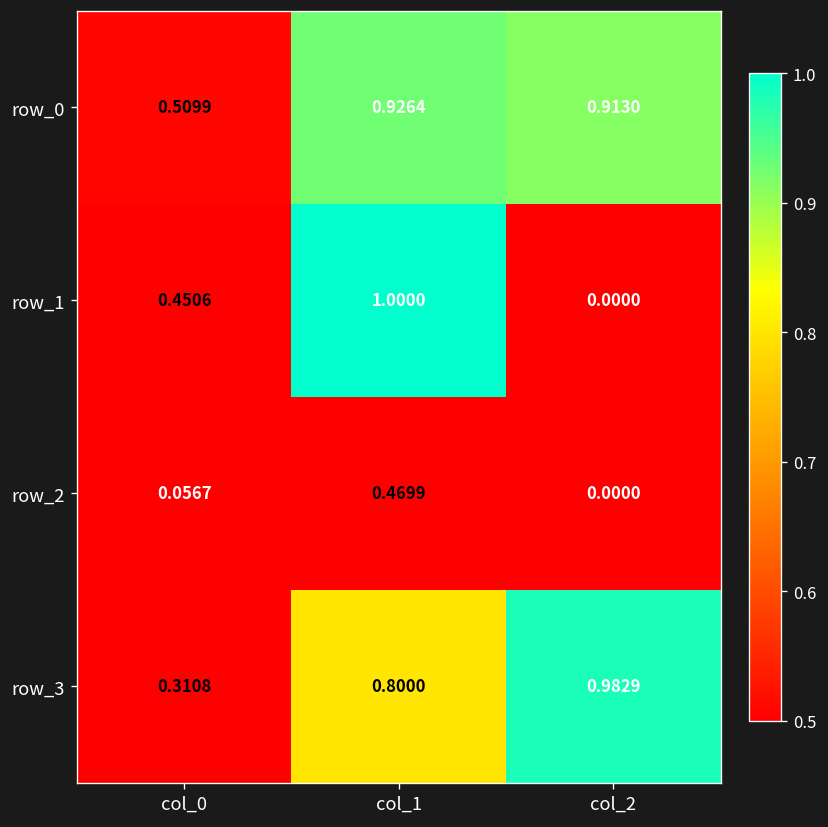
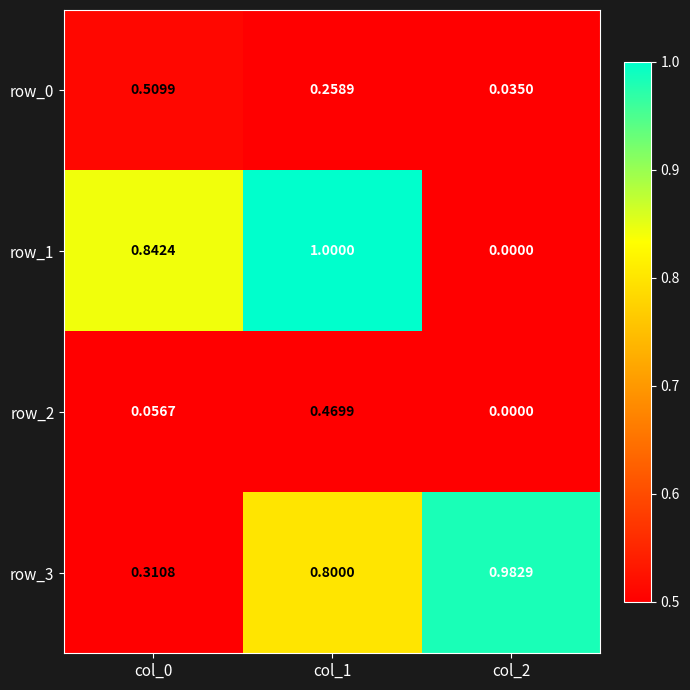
  {
    "row_0": {
      "col_0": 0.5099,
-     "col_1": 0.9264,
-     "col_2": 0.9130
+     "col_1": 0.2589,
+     "col_2": 0.0350
    },
    "row_1": {
-     "col_0": 0.4506,
+     "col_0": 0.8424,
      "col_1": 1.0000,
      "col_2": 0.0000
    },
    "row_2": {
      "col_0": 0.0567,
      "col_1": 0.4699,
      "col_2": 0.0000
    },
    "row_3": {
      "col_0": 0.3108,
      "col_1": 0.8000,
      "col_2": 0.9829
    }
  }
